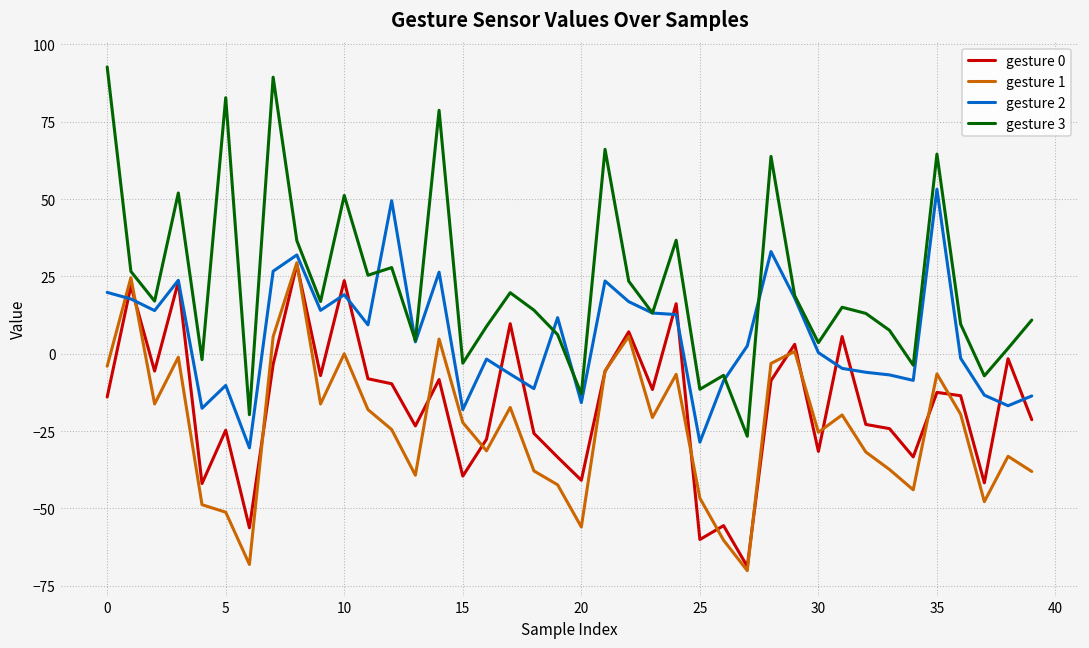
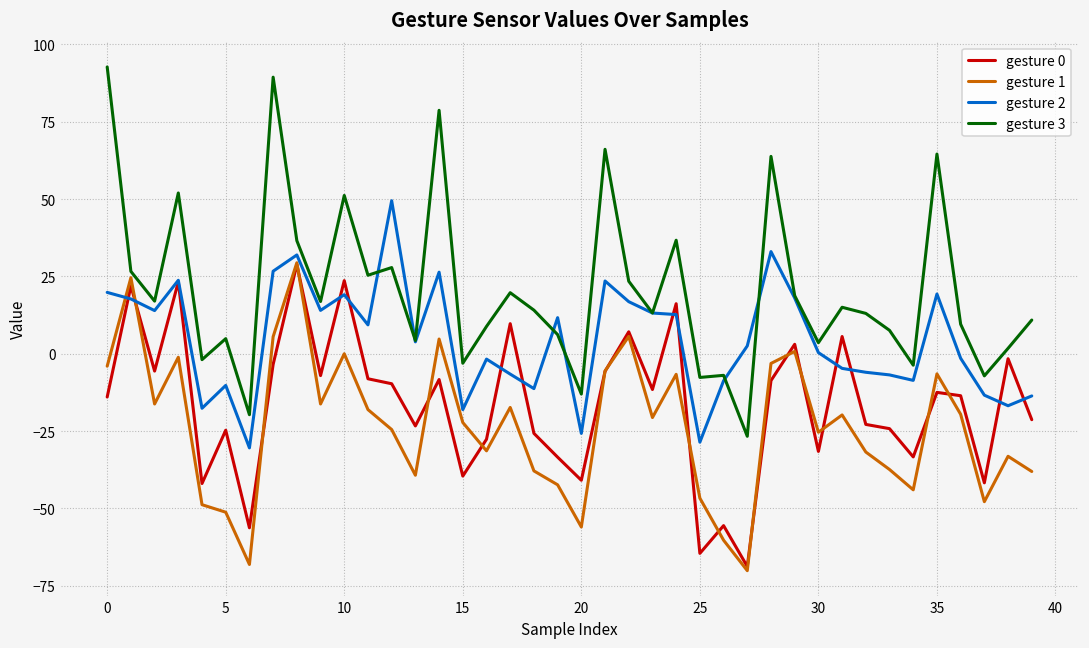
  {
    "gesture 0": {
      "0": -14,
      "5": -25,
      "10": 24,
      "15": -40,
      "20": -41,
-     "25": -60,
+     "25": -65,
      "30": -32,
      "35": -13
    },
    "gesture 1": {
      "0": -4,
      "5": -51,
      "10": 0,
      "15": -22,
      "20": -56,
      "25": -47,
      "30": -25,
      "35": -7
    },
    "gesture 2": {
      "0": 20,
      "5": -10,
      "10": 19,
      "15": -18,
-     "20": -16,
+     "20": -26,
      "25": -29,
      "30": 0,
-     "35": 53
+     "35": 19
    },
    "gesture 3": {
      "0": 93,
-     "5": 83,
+     "5": 5,
      "10": 51,
      "15": -3,
      "20": -13,
-     "25": -12,
+     "25": -8,
      "30": 4,
      "35": 65
    }
  }
